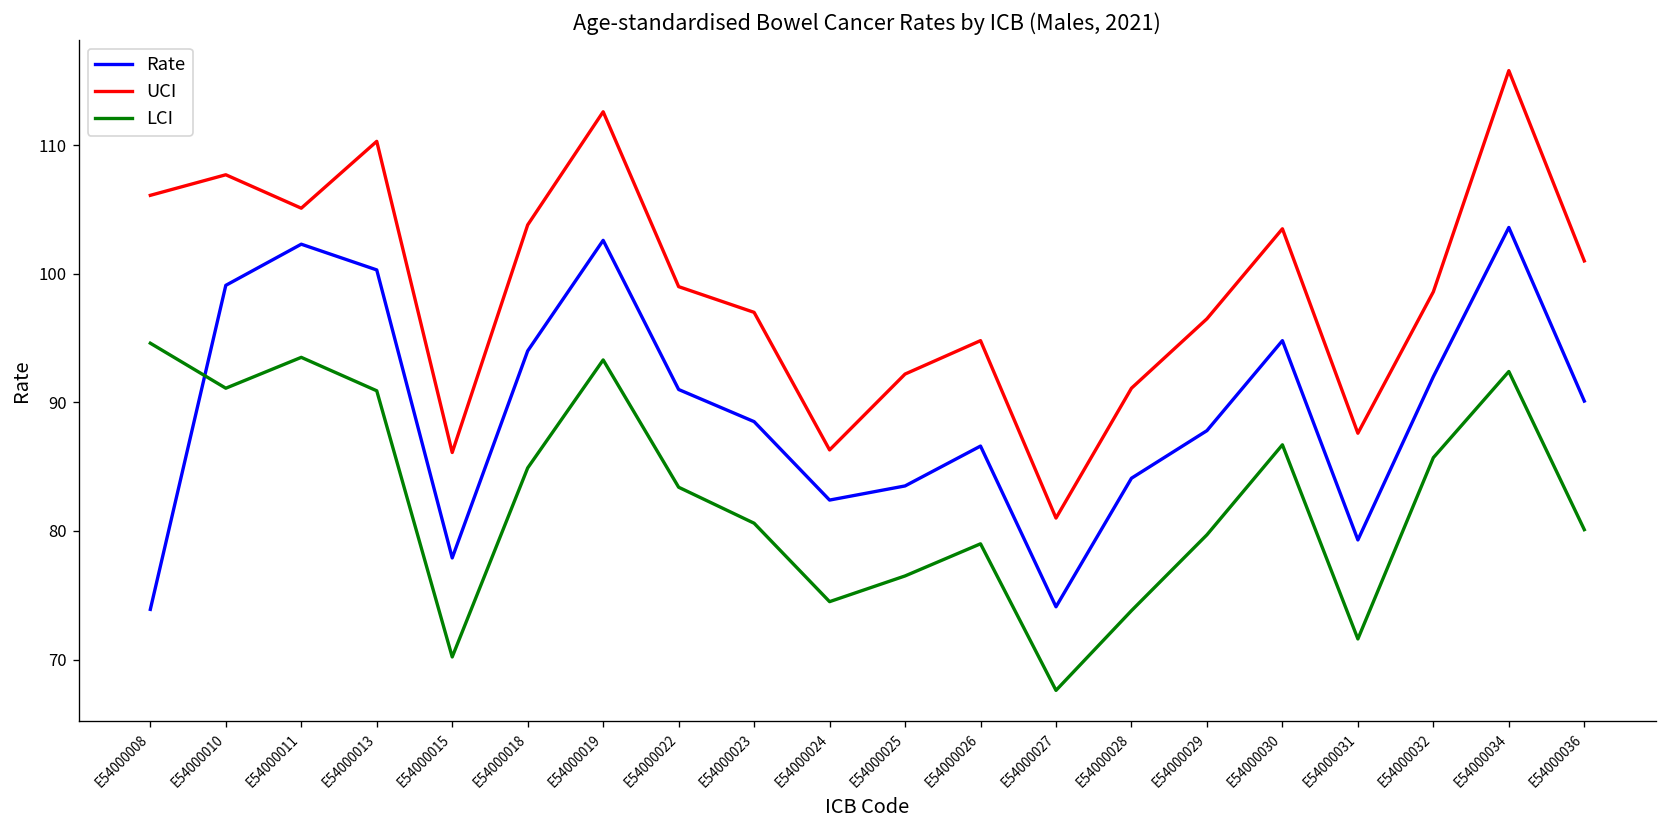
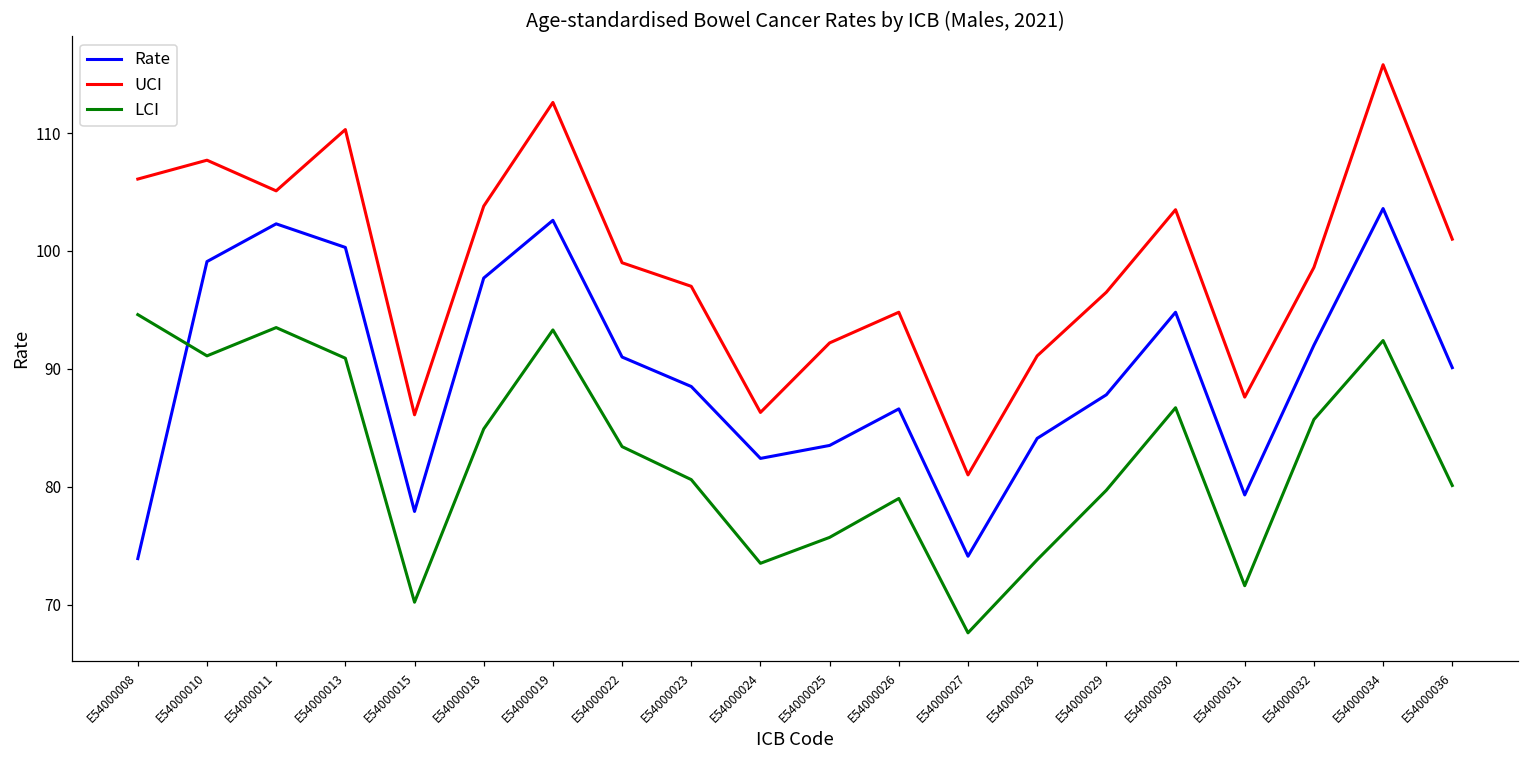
  {
    "Rate": {
      "E54000008": 73.9,
      "E54000010": 99.1,
      "E54000011": 102.3,
      "E54000013": 100.3,
      "E54000015": 77.9,
-     "E54000018": 94.0,
+     "E54000018": 97.7,
      "E54000019": 102.6,
      "E54000022": 91.0,
      "E54000023": 88.5,
      "E54000024": 82.4,
      "E54000025": 83.5,
      "E54000026": 86.6,
      "E54000027": 74.1,
      "E54000028": 84.1,
      "E54000029": 87.8,
      "E54000030": 94.8,
      "E54000031": 79.3,
      "E54000032": 92.0,
      "E54000034": 103.6,
      "E54000036": 90.1
    },
    "UCI": {
      "E54000008": 106.1,
      "E54000010": 107.7,
      "E54000011": 105.1,
      "E54000013": 110.3,
      "E54000015": 86.1,
      "E54000018": 103.8,
      "E54000019": 112.6,
      "E54000022": 99.0,
      "E54000023": 97.0,
      "E54000024": 86.3,
      "E54000025": 92.2,
      "E54000026": 94.8,
      "E54000027": 81.0,
      "E54000028": 91.1,
      "E54000029": 96.5,
      "E54000030": 103.5,
      "E54000031": 87.6,
      "E54000032": 98.6,
      "E54000034": 115.8,
      "E54000036": 101.0
    },
    "LCI": {
      "E54000008": 94.6,
      "E54000010": 91.1,
      "E54000011": 93.5,
      "E54000013": 90.9,
      "E54000015": 70.2,
      "E54000018": 84.9,
      "E54000019": 93.3,
      "E54000022": 83.4,
      "E54000023": 80.6,
-     "E54000024": 74.5,
-     "E54000025": 76.5,
+     "E54000024": 73.5,
+     "E54000025": 75.7,
      "E54000026": 79.0,
      "E54000027": 67.6,
      "E54000028": 73.8,
      "E54000029": 79.7,
      "E54000030": 86.7,
      "E54000031": 71.6,
      "E54000032": 85.7,
      "E54000034": 92.4,
      "E54000036": 80.1
    }
  }
